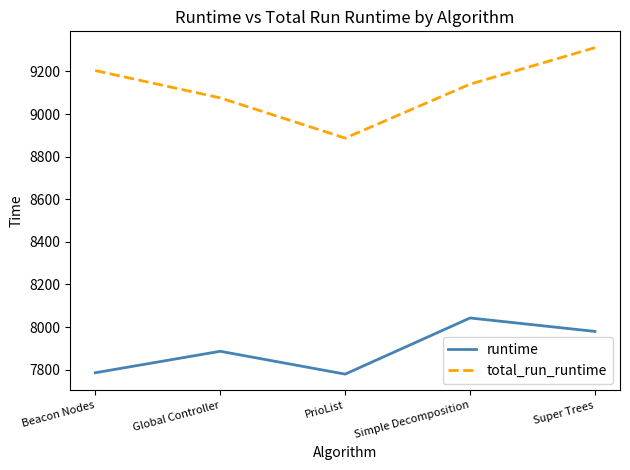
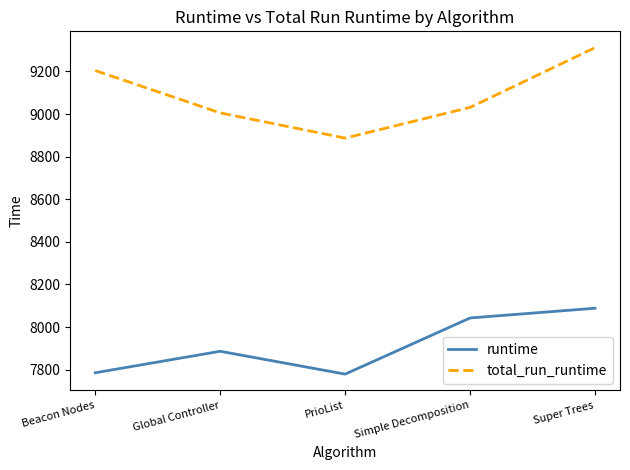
  {
    "runtime": {
      "Beacon Nodes": 7790,
      "Global Controller": 7890,
      "PrioList": 7780,
      "Simple Decomposition": 8040,
-     "Super Trees": 7980
+     "Super Trees": 8090
    },
    "total_run_runtime": {
      "Beacon Nodes": 9200,
-     "Global Controller": 9080,
+     "Global Controller": 9010,
      "PrioList": 8890,
-     "Simple Decomposition": 9140,
+     "Simple Decomposition": 9030,
      "Super Trees": 9310
    }
  }
